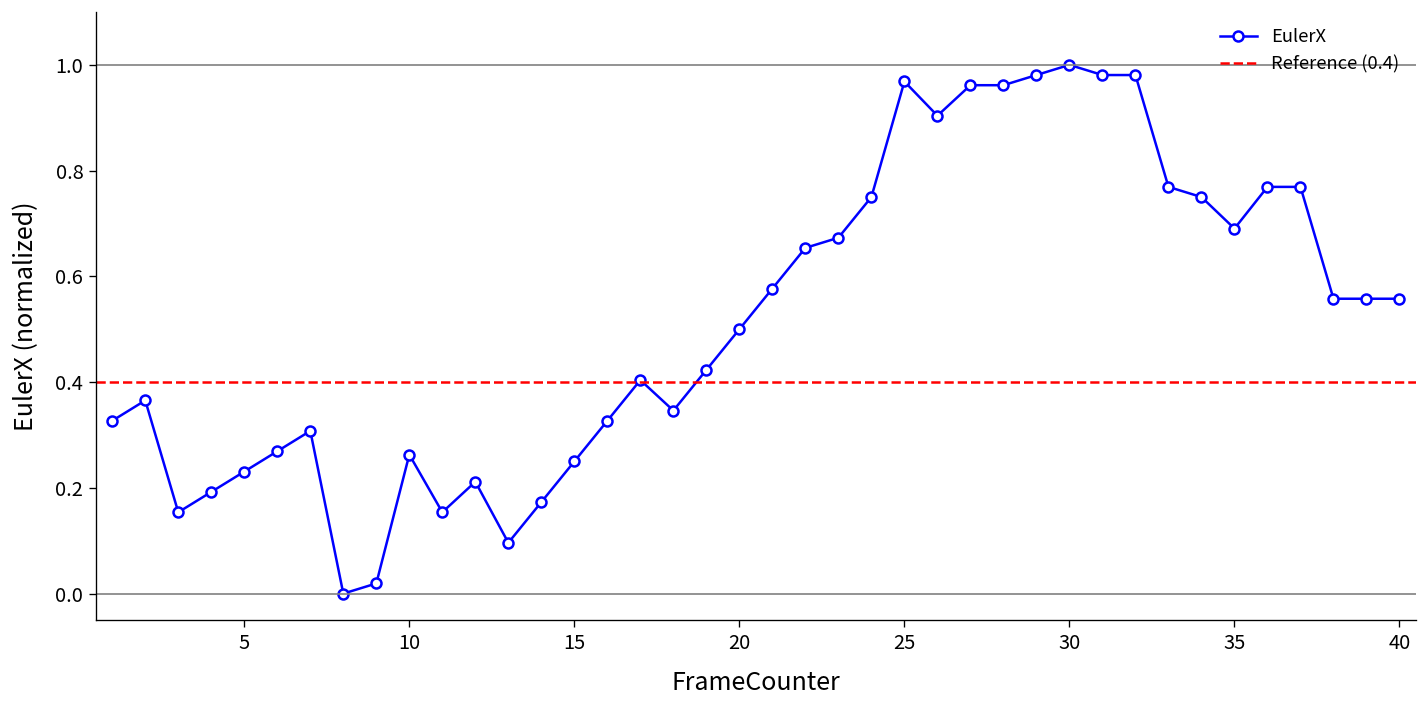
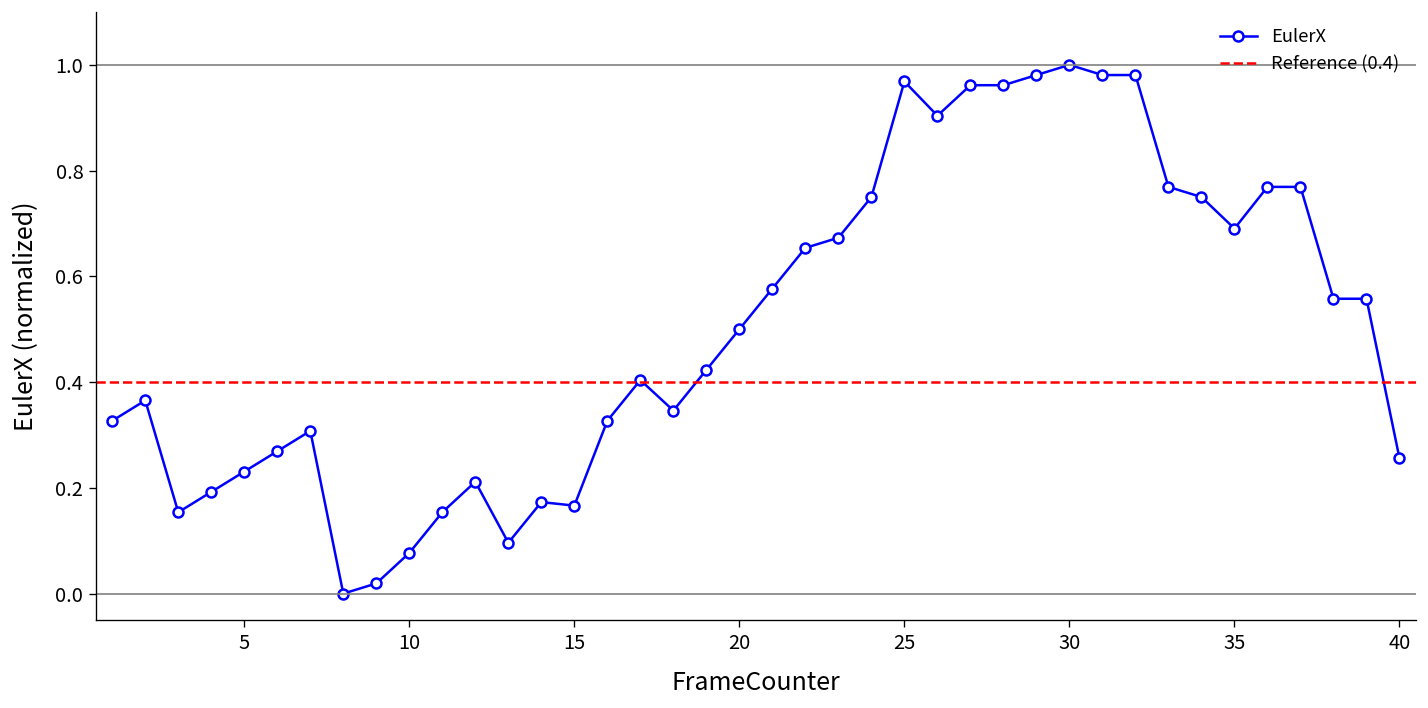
  {
    "5": 0.23,
-   "10": 0.26,
-   "15": 0.25,
+   "10": 0.08,
+   "15": 0.17,
    "20": 0.50,
    "25": 0.97,
    "30": 1.00,
    "35": 0.69,
-   "40": 0.56
+   "40": 0.26
  }
